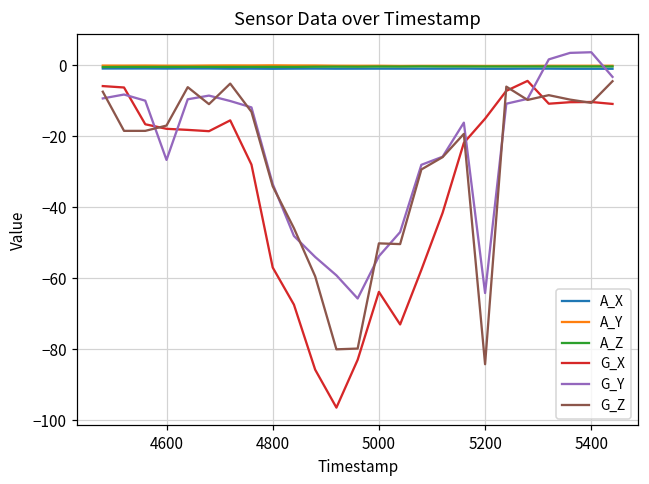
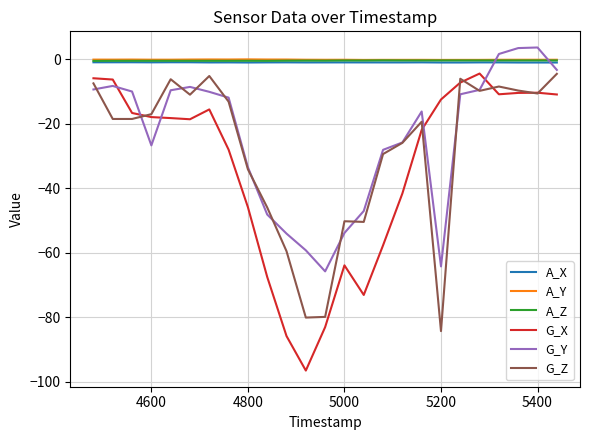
  {
    "G_X": {
      "4600": -18,
-     "4800": -57,
+     "4800": -46,
      "5000": -64,
-     "5200": -15
+     "5200": -12
    },
    "G_Y": {
      "4600": -27,
      "5000": -54,
      "5200": -64,
      "5400": 4
    },
    "G_Z": {
      "4600": -17,
      "5000": -50,
      "5200": -84
    }
  }
